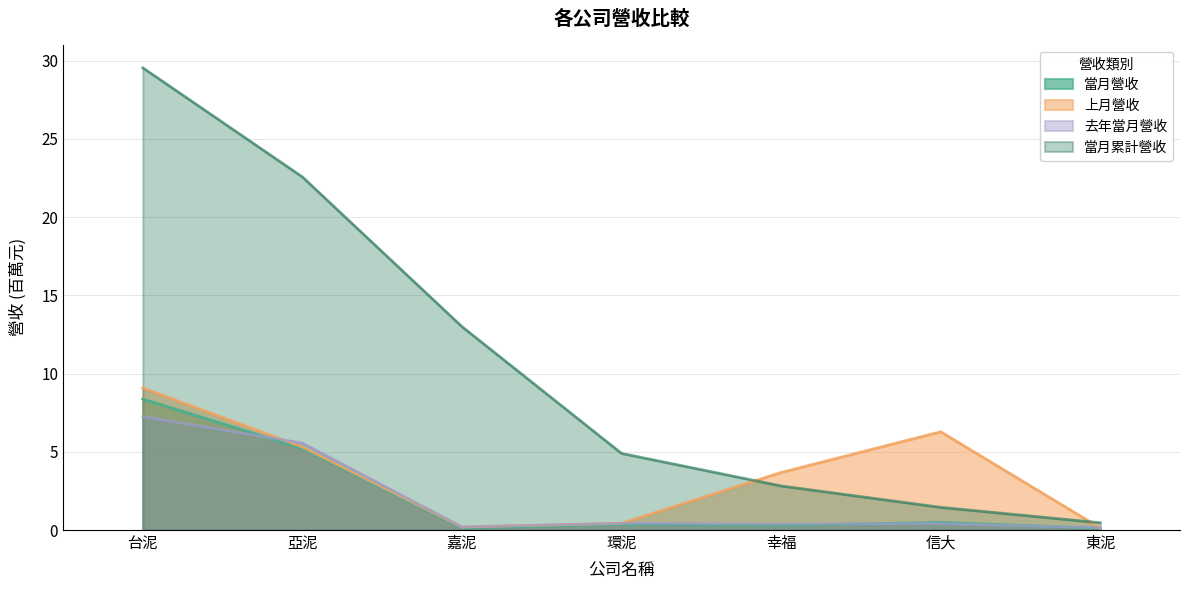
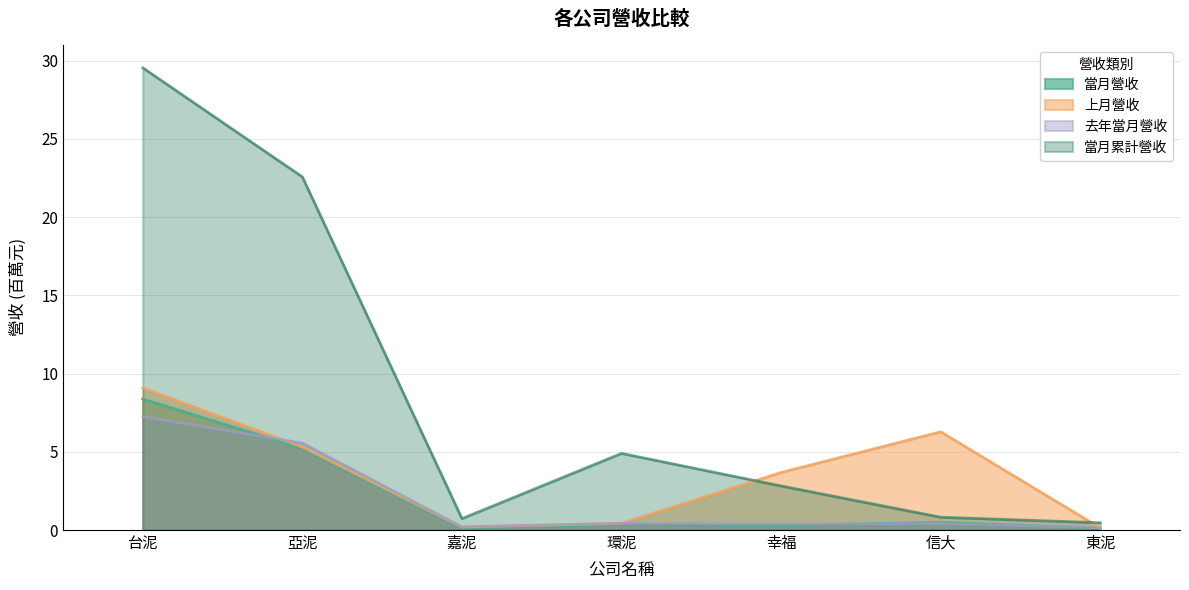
  {
    "當月營收": {
      "台泥": 8.4
    },
    "上月營收": {
      "台泥": 9.1,
      "幸福": 3.7,
      "信大": 6.3
    },
    "去年當月營收": {
      "台泥": 7.3,
      "亞泥": 5.6
    },
    "當月累計營收": {
      "台泥": 29.6,
      "亞泥": 22.6,
-     "嘉泥": 13.0,
+     "嘉泥": 0.7,
      "環泥": 4.9,
      "幸福": 2.8,
-     "信大": 1.5,
+     "信大": 0.8,
      "東泥": 0.5
    }
  }
